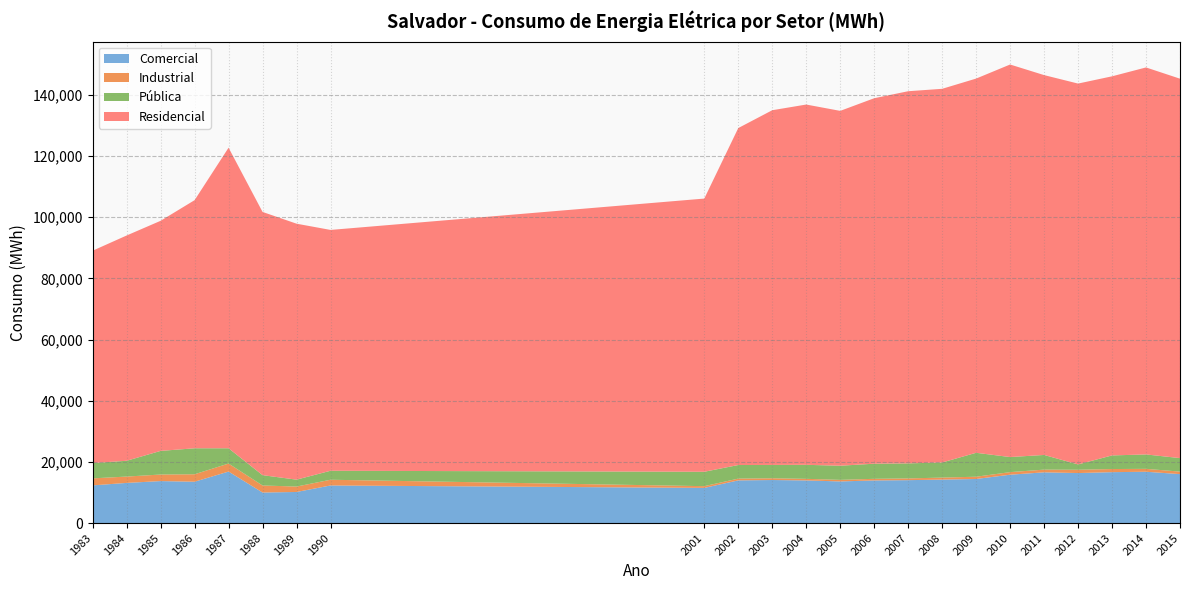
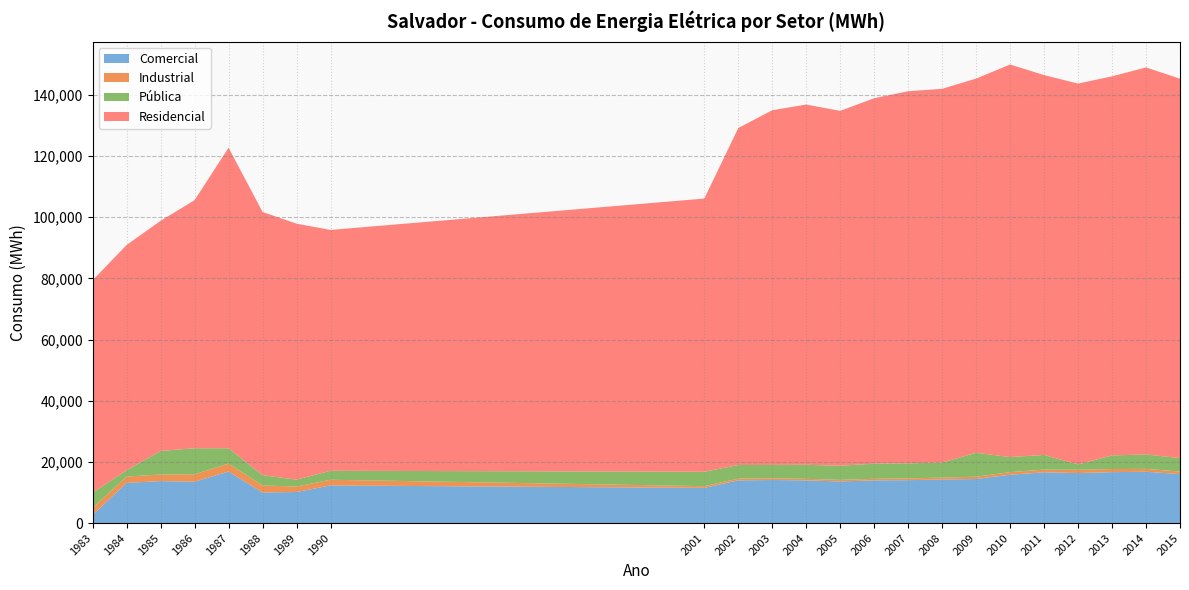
  {
    "Comercial": {
-     "1983": "12,000",
+     "1983": "3,000",
      "1984": "13,000",
      "1985": "14,000",
      "1986": "14,000",
      "1987": "17,000",
      "1988": "10,000",
      "1989": "10,000",
      "1990": "12,000",
      "2010": "16,000",
      "2011": "17,000",
      "2012": "16,000",
      "2013": "17,000",
      "2014": "17,000"
    },
    "Pública": {
      "1983": "5,000",
-     "1984": "5,000",
+     "1984": "2,000",
      "1985": "8,000",
      "1986": "8,000",
      "1987": "5,000",
      "1988": "3,000",
      "1989": "2,000",
      "1990": "3,000",
      "2001": "5,000",
      "2002": "4,000",
      "2003": "4,000",
      "2004": "5,000",
      "2005": "5,000",
      "2006": "5,000",
      "2007": "5,000",
      "2008": "5,000",
      "2009": "8,000",
      "2010": "5,000",
      "2011": "5,000",
      "2012": "2,000",
      "2013": "4,000",
      "2014": "5,000",
      "2015": "4,000"
    }
  }
